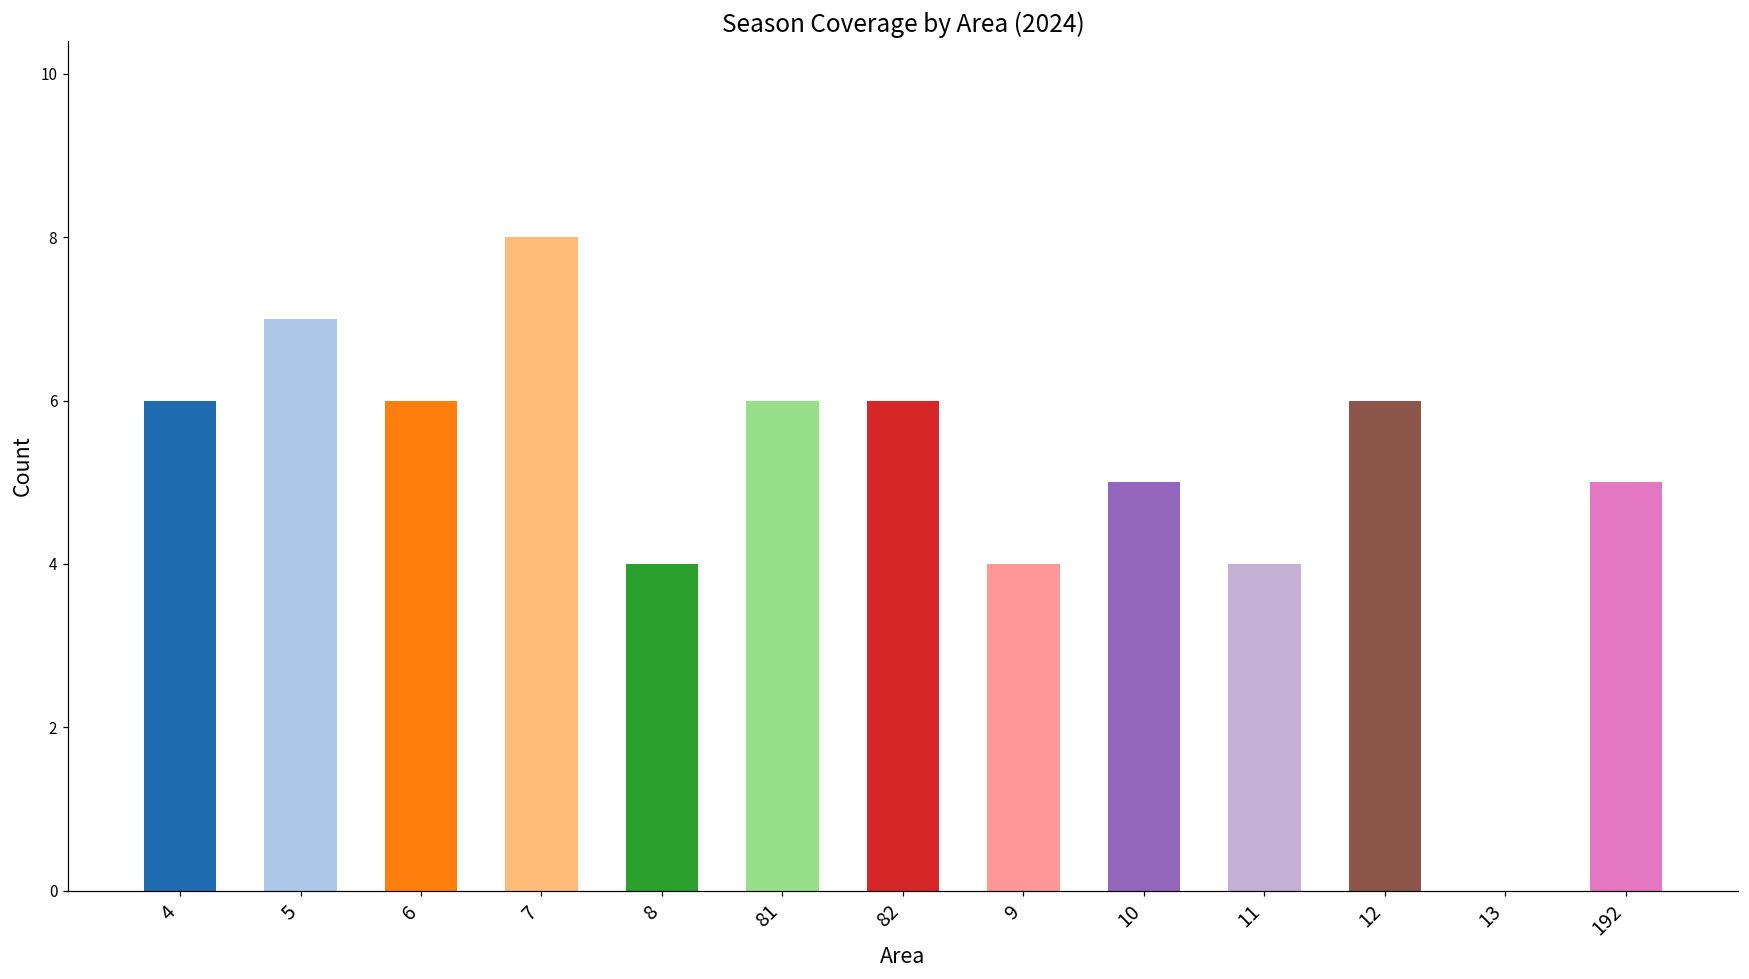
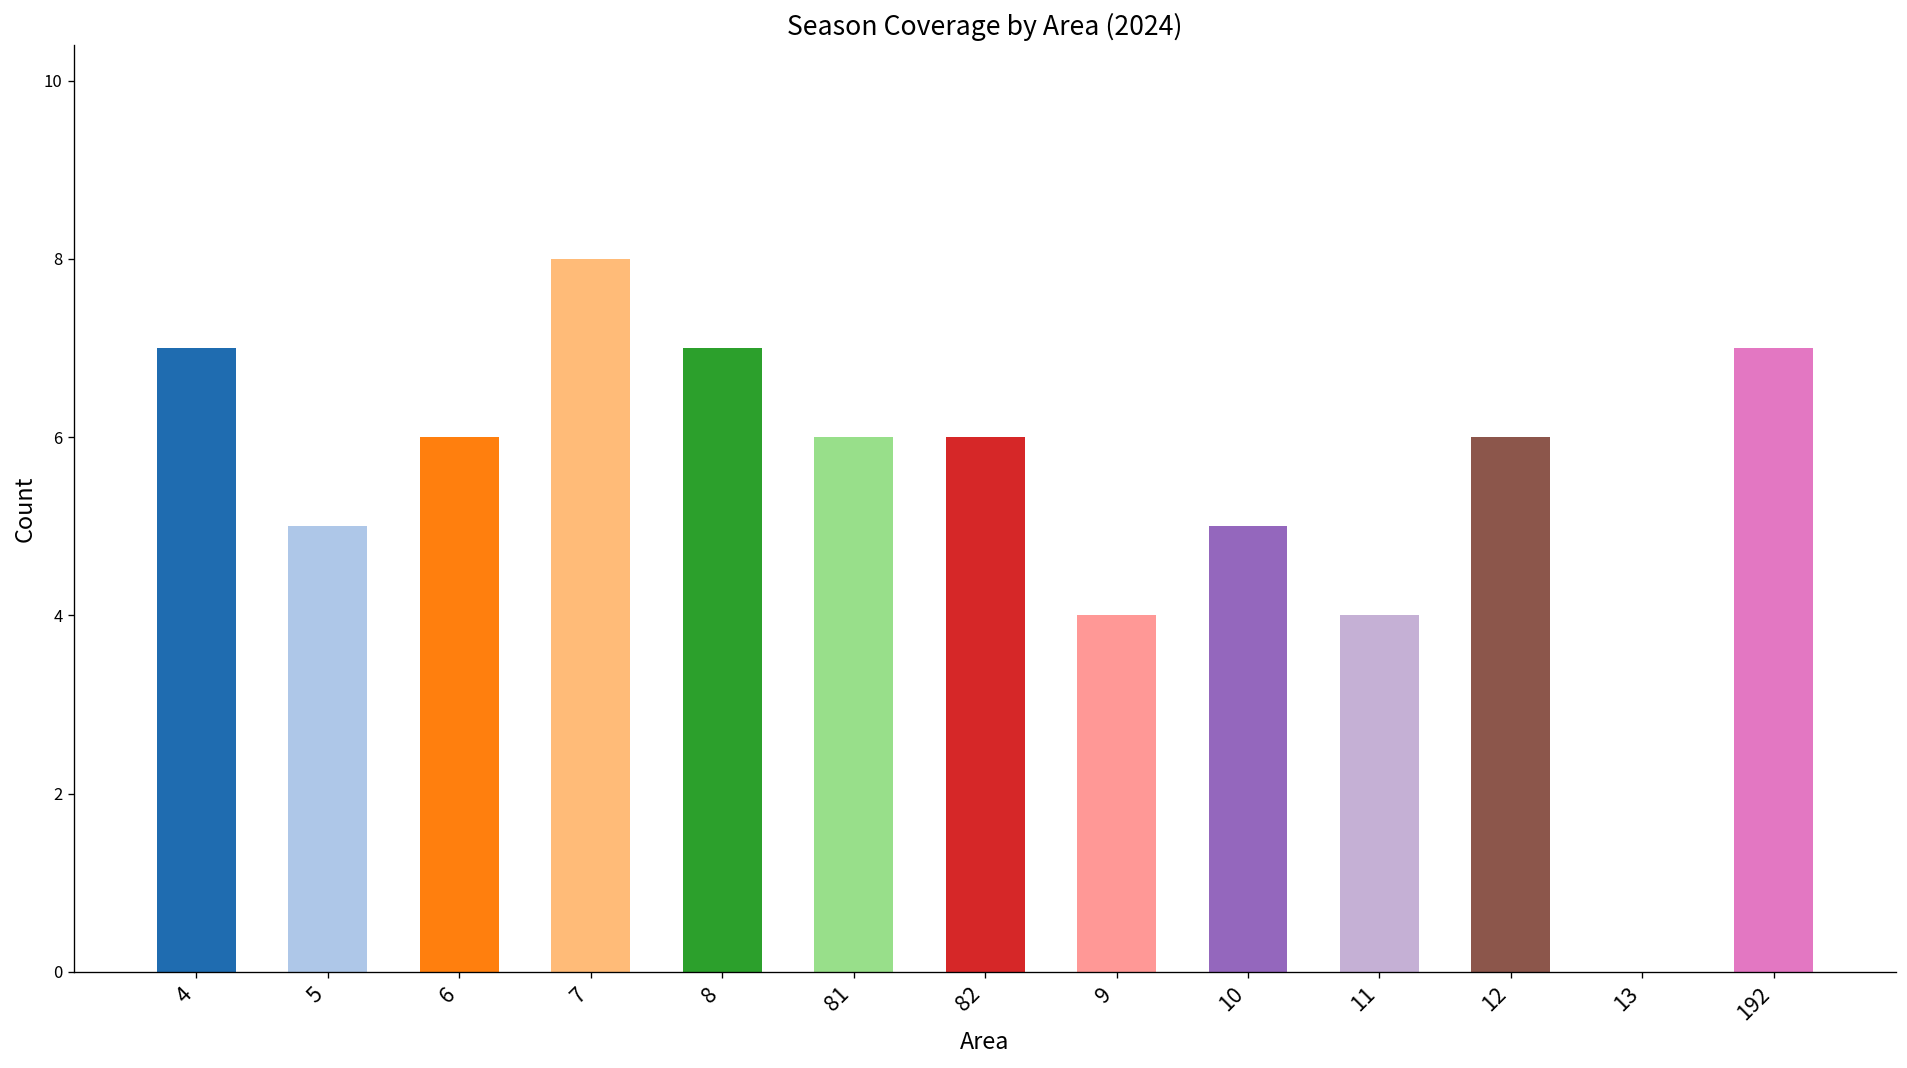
  {
-   "4": 6,
-   "5": 7,
+   "4": 7,
+   "5": 5,
    "6": 6,
    "7": 8,
-   "8": 4,
+   "8": 7,
    "81": 6,
    "82": 6,
    "9": 4,
    "10": 5,
    "11": 4,
    "12": 6,
    "13": 0,
-   "192": 5
+   "192": 7
  }
